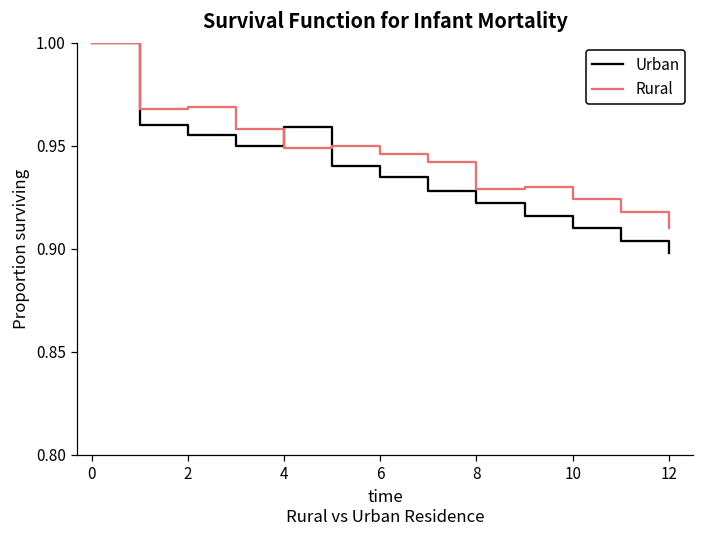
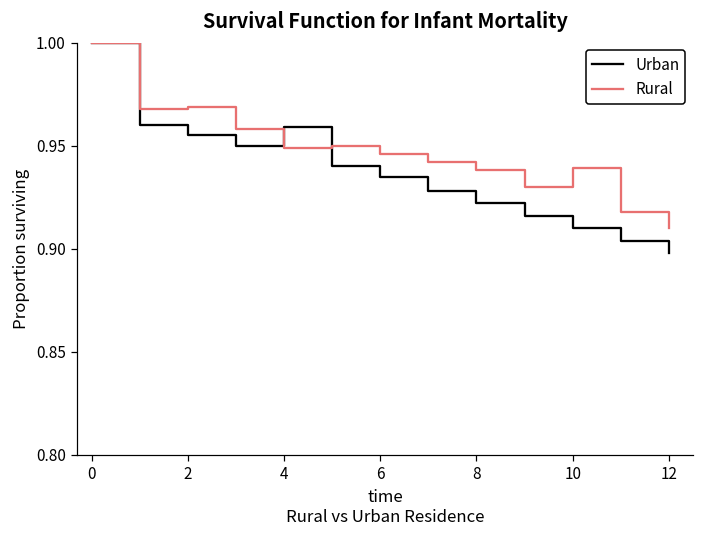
  {
    "Urban": {
      "2": 0.955,
      "4": 0.959,
      "6": 0.935,
      "8": 0.922,
      "10": 0.910,
      "12": 0.898
    },
    "Rural": {
      "2": 0.969,
      "4": 0.949,
      "6": 0.946,
-     "8": 0.929,
-     "10": 0.924,
+     "8": 0.938,
+     "10": 0.939,
      "12": 0.910
    }
  }
